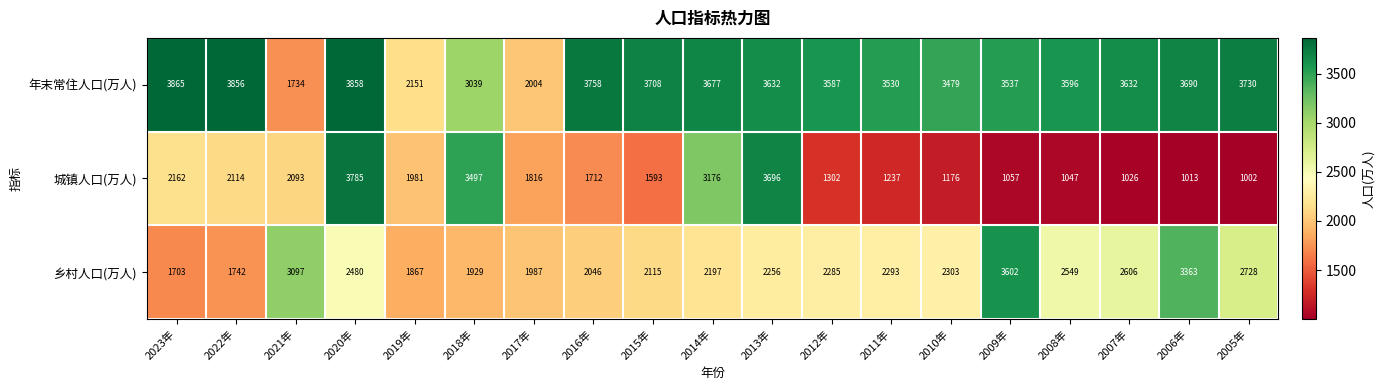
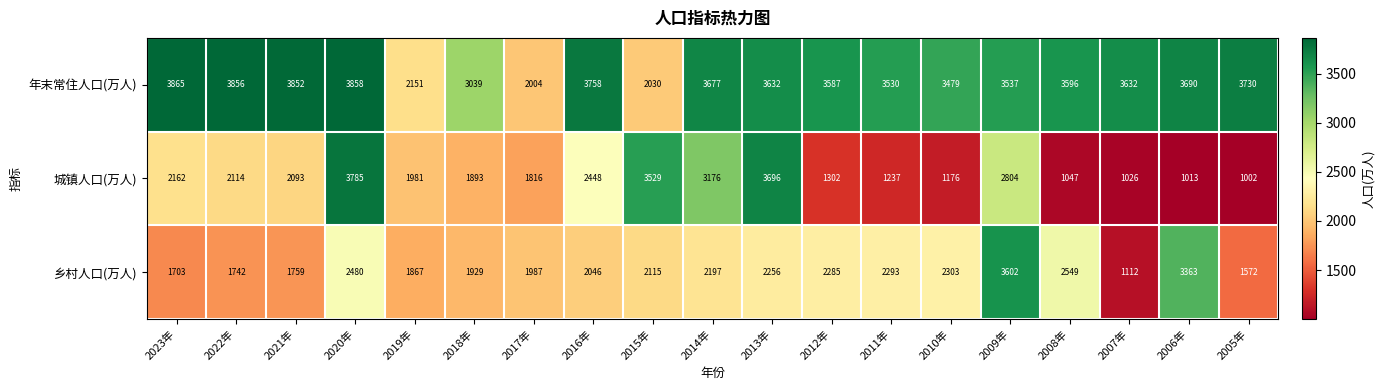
  {
    "年末常住人口(万人)": {
      "2023年": 3865,
      "2022年": 3856,
-     "2021年": 1734,
+     "2021年": 3852,
      "2020年": 3858,
      "2019年": 2151,
      "2018年": 3039,
      "2017年": 2004,
      "2016年": 3758,
-     "2015年": 3708,
+     "2015年": 2030,
      "2014年": 3677,
      "2013年": 3632,
      "2012年": 3587,
      "2011年": 3530,
      "2010年": 3479,
      "2009年": 3537,
      "2008年": 3596,
      "2007年": 3632,
      "2006年": 3690,
      "2005年": 3730
    },
    "城镇人口(万人)": {
      "2023年": 2162,
      "2022年": 2114,
      "2021年": 2093,
      "2020年": 3785,
      "2019年": 1981,
-     "2018年": 3497,
+     "2018年": 1893,
      "2017年": 1816,
-     "2016年": 1712,
-     "2015年": 1593,
+     "2016年": 2448,
+     "2015年": 3529,
      "2014年": 3176,
      "2013年": 3696,
      "2012年": 1302,
      "2011年": 1237,
      "2010年": 1176,
-     "2009年": 1057,
+     "2009年": 2804,
      "2008年": 1047,
      "2007年": 1026,
      "2006年": 1013,
      "2005年": 1002
    },
    "乡村人口(万人)": {
      "2023年": 1703,
      "2022年": 1742,
-     "2021年": 3097,
+     "2021年": 1759,
      "2020年": 2480,
      "2019年": 1867,
      "2018年": 1929,
      "2017年": 1987,
      "2016年": 2046,
      "2015年": 2115,
      "2014年": 2197,
      "2013年": 2256,
      "2012年": 2285,
      "2011年": 2293,
      "2010年": 2303,
      "2009年": 3602,
      "2008年": 2549,
-     "2007年": 2606,
+     "2007年": 1112,
      "2006年": 3363,
-     "2005年": 2728
+     "2005年": 1572
    }
  }
